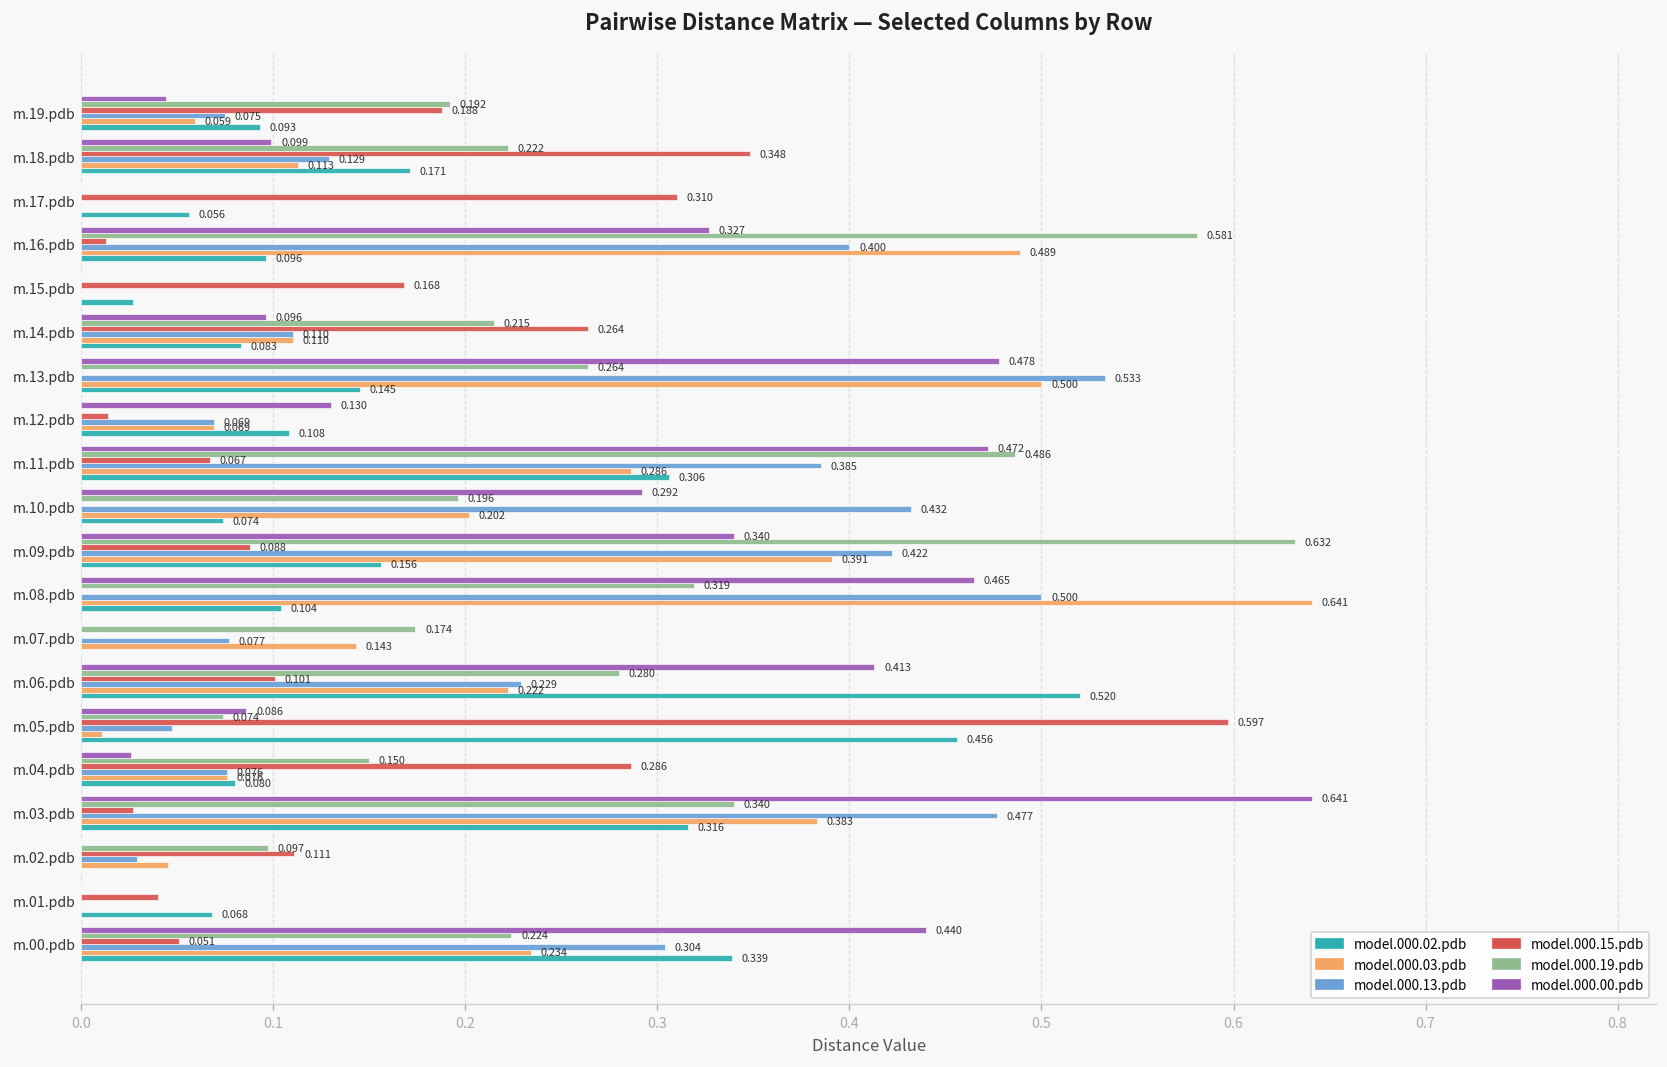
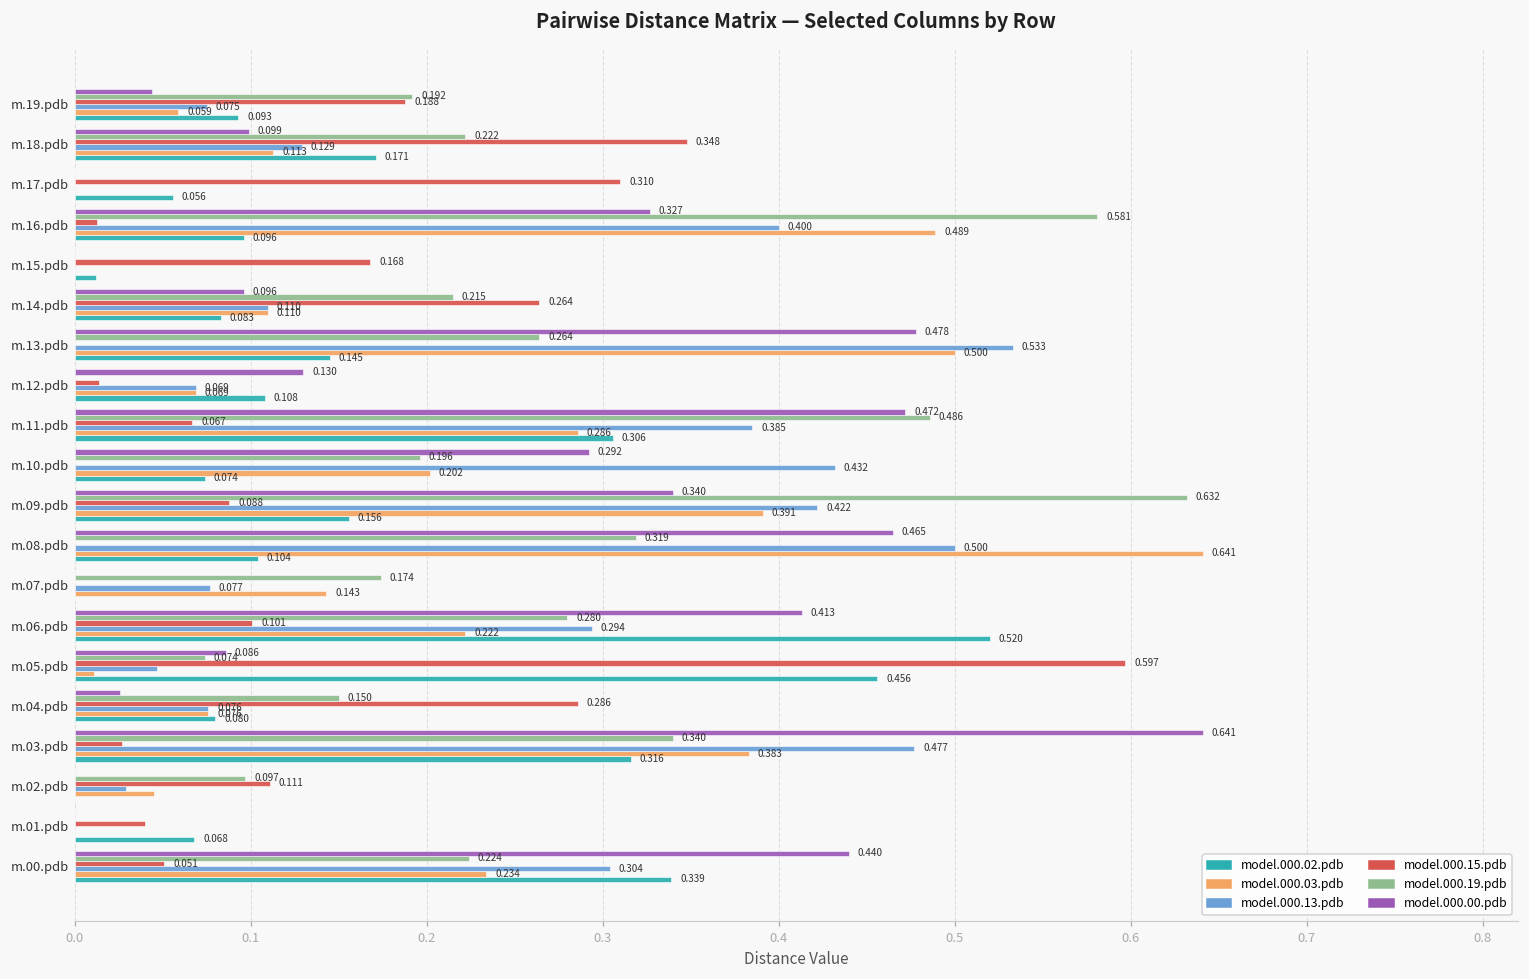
  {
    "model.000.02.pdb": {
-     "m.15.pdb": 0.027,
+     "m.15.pdb": 0.012,
      "m.07.pdb": 0.000,
      "m.02.pdb": 0.000
    },
    "model.000.03.pdb": {
      "m.19.pdb": 0.059,
      "m.18.pdb": 0.113,
      "m.16.pdb": 0.489,
      "m.13.pdb": 0.500,
      "m.11.pdb": 0.286,
      "m.10.pdb": 0.202,
      "m.09.pdb": 0.391,
      "m.08.pdb": 0.641,
      "m.07.pdb": 0.143,
      "m.03.pdb": 0.383,
      "m.00.pdb": 0.234
    },
    "model.000.13.pdb": {
      "m.19.pdb": 0.075,
      "m.18.pdb": 0.129,
      "m.16.pdb": 0.400,
      "m.13.pdb": 0.533,
      "m.11.pdb": 0.385,
      "m.10.pdb": 0.432,
      "m.09.pdb": 0.422,
      "m.08.pdb": 0.500,
      "m.07.pdb": 0.077,
-     "m.06.pdb": 0.229,
+     "m.06.pdb": 0.294,
      "m.03.pdb": 0.477,
      "m.00.pdb": 0.304
    },
    "model.000.15.pdb": {
      "m.18.pdb": 0.348,
      "m.17.pdb": 0.310,
      "m.15.pdb": 0.168,
      "m.14.pdb": 0.264,
      "m.11.pdb": 0.067,
      "m.09.pdb": 0.088,
      "m.06.pdb": 0.101,
      "m.05.pdb": 0.597,
      "m.04.pdb": 0.286,
      "m.02.pdb": 0.111,
      "m.00.pdb": 0.051
    },
    "model.000.19.pdb": {
      "m.18.pdb": 0.222,
      "m.16.pdb": 0.581,
      "m.14.pdb": 0.215,
      "m.13.pdb": 0.264,
      "m.11.pdb": 0.486,
      "m.10.pdb": 0.196,
      "m.09.pdb": 0.632,
      "m.08.pdb": 0.319,
      "m.07.pdb": 0.174,
      "m.06.pdb": 0.280,
      "m.05.pdb": 0.074,
      "m.04.pdb": 0.150,
      "m.03.pdb": 0.340,
      "m.02.pdb": 0.097,
      "m.00.pdb": 0.224
    },
    "model.000.00.pdb": {
      "m.18.pdb": 0.099,
      "m.16.pdb": 0.327,
      "m.14.pdb": 0.096,
      "m.13.pdb": 0.478,
      "m.12.pdb": 0.130,
      "m.11.pdb": 0.472,
      "m.10.pdb": 0.292,
      "m.09.pdb": 0.340,
      "m.08.pdb": 0.465,
      "m.06.pdb": 0.413,
      "m.05.pdb": 0.086,
      "m.03.pdb": 0.641,
      "m.00.pdb": 0.440
    }
  }
